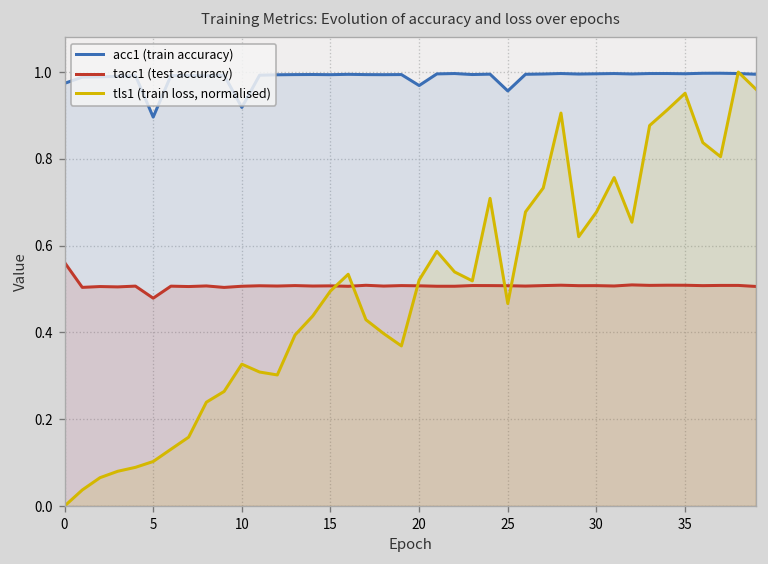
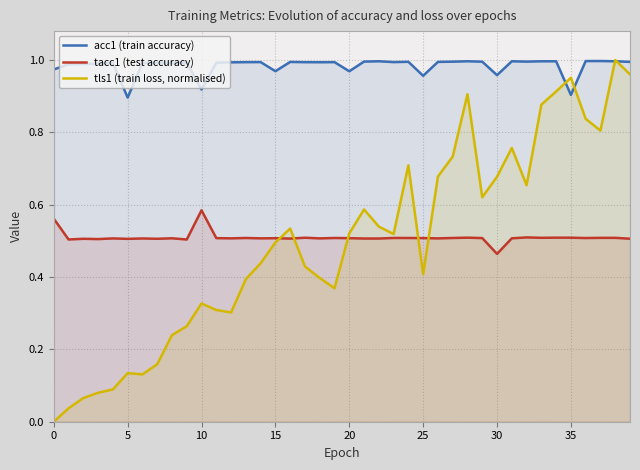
  {
    "acc1 (train accuracy)": {
      "0": 0.97,
      "5": 0.90,
      "10": 0.92,
-     "15": 0.99,
+     "15": 0.97,
      "20": 0.97,
      "25": 0.96,
-     "30": 1.00,
-     "35": 1.00
+     "30": 0.96,
+     "35": 0.90
    },
    "tacc1 (test accuracy)": {
      "0": 0.56,
-     "5": 0.48,
-     "10": 0.51,
+     "5": 0.51,
+     "10": 0.58,
      "15": 0.51,
      "20": 0.51,
      "25": 0.51,
-     "30": 0.51,
+     "30": 0.46,
      "35": 0.51
    },
    "tls1 (train loss, normalised)": {
      "0": 0.00,
-     "5": 0.10,
+     "5": 0.13,
      "10": 0.33,
      "15": 0.50,
      "20": 0.52,
-     "25": 0.47,
+     "25": 0.41,
      "30": 0.68,
      "35": 0.95
    }
  }
